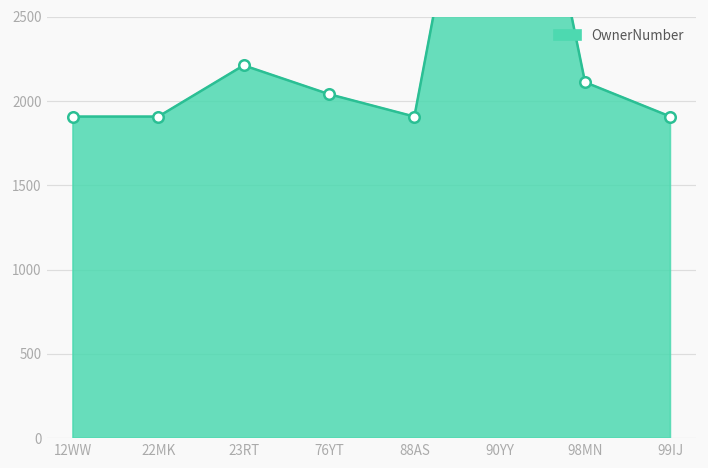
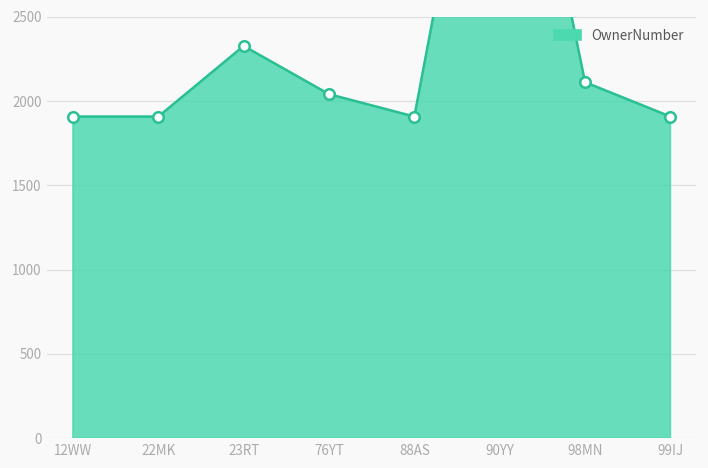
  {
    "12WW": 1910,
    "22MK": 1910,
-   "23RT": 2210,
+   "23RT": 2330,
    "76YT": 2040,
    "88AS": 1910,
    "98MN": 2110,
    "99IJ": 1910
  }
